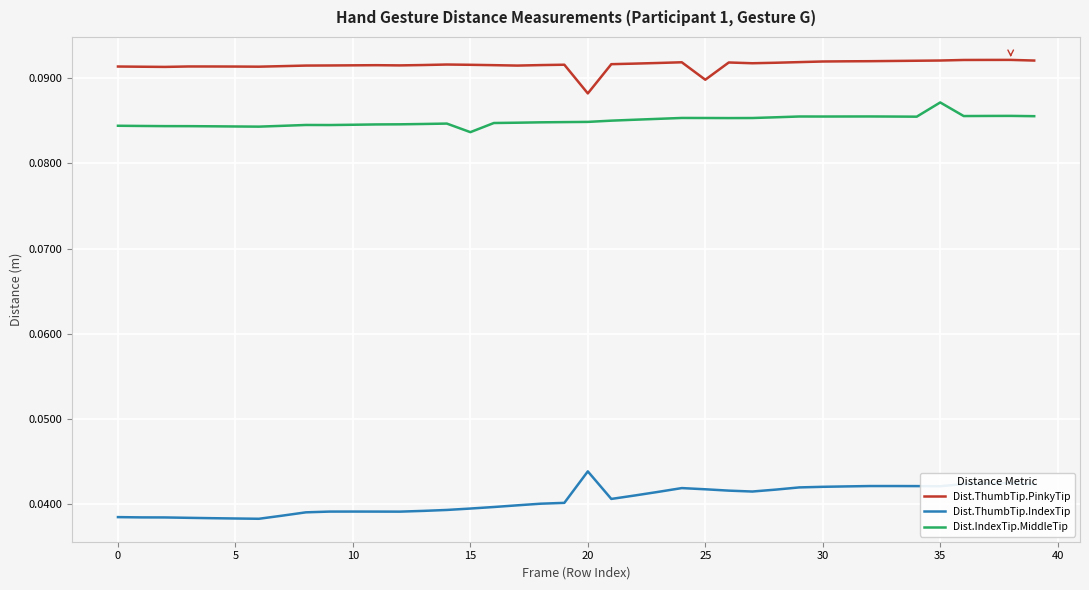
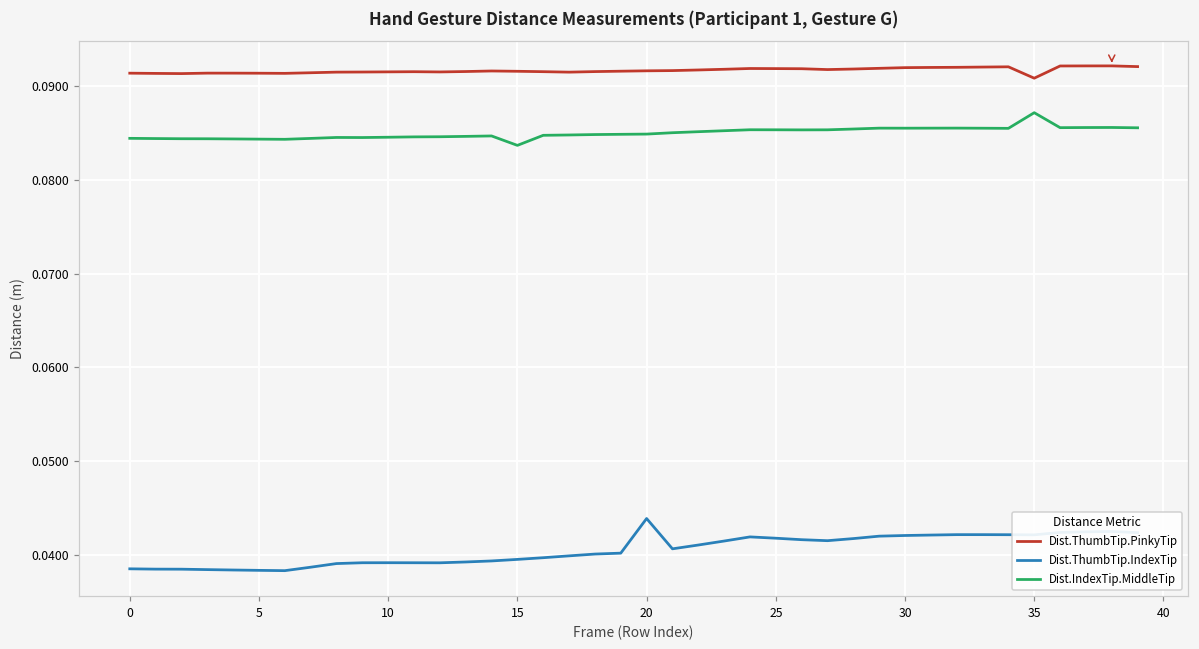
  {
    "Dist.ThumbTip.PinkyTip": {
      "0": 0.091,
      "5": 0.091,
      "10": 0.092,
      "15": 0.092,
-     "20": 0.088,
-     "25": 0.090,
+     "20": 0.092,
+     "25": 0.092,
      "30": 0.092,
-     "35": 0.092
+     "35": 0.091
    },
    "Dist.ThumbTip.IndexTip": {
      "0": 0.039,
      "5": 0.038,
      "10": 0.039,
      "15": 0.040,
      "20": 0.044,
      "25": 0.042,
      "30": 0.042
    },
    "Dist.IndexTip.MiddleTip": {
      "0": 0.084,
      "5": 0.084,
      "10": 0.085,
      "15": 0.084,
      "20": 0.085,
      "25": 0.085,
      "30": 0.086,
      "35": 0.087
    }
  }
